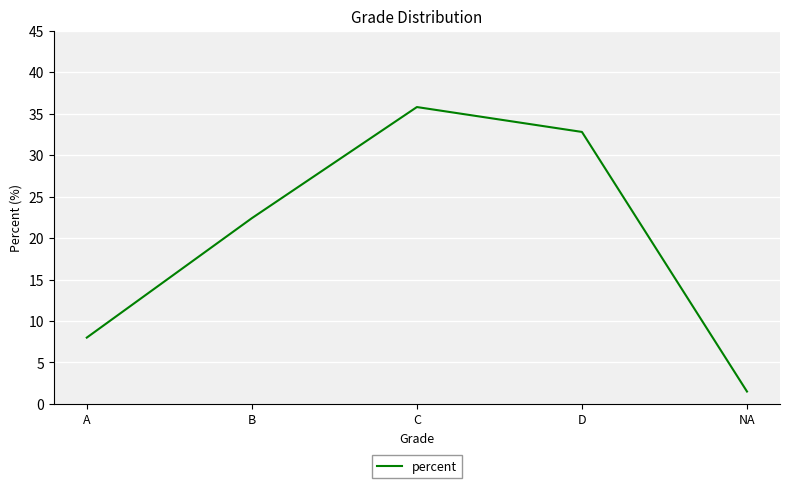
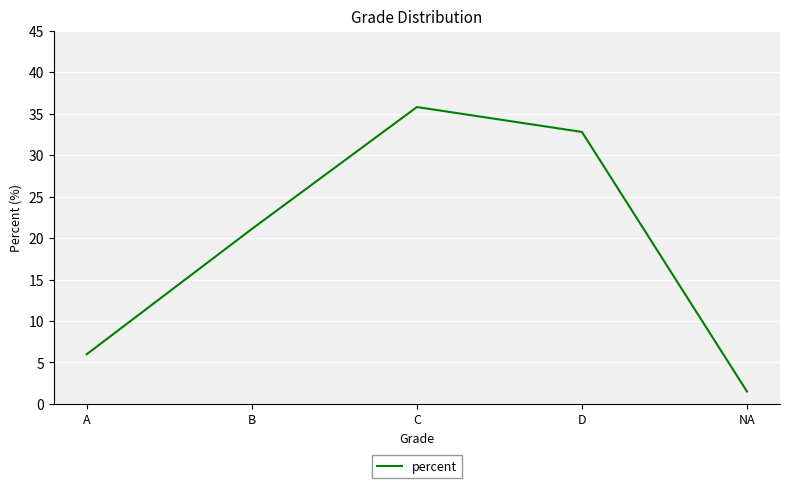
  {
-   "A": 8,
-   "B": 22,
+   "A": 6,
+   "B": 21,
    "C": 36,
    "D": 33,
    "NA": 2
  }
